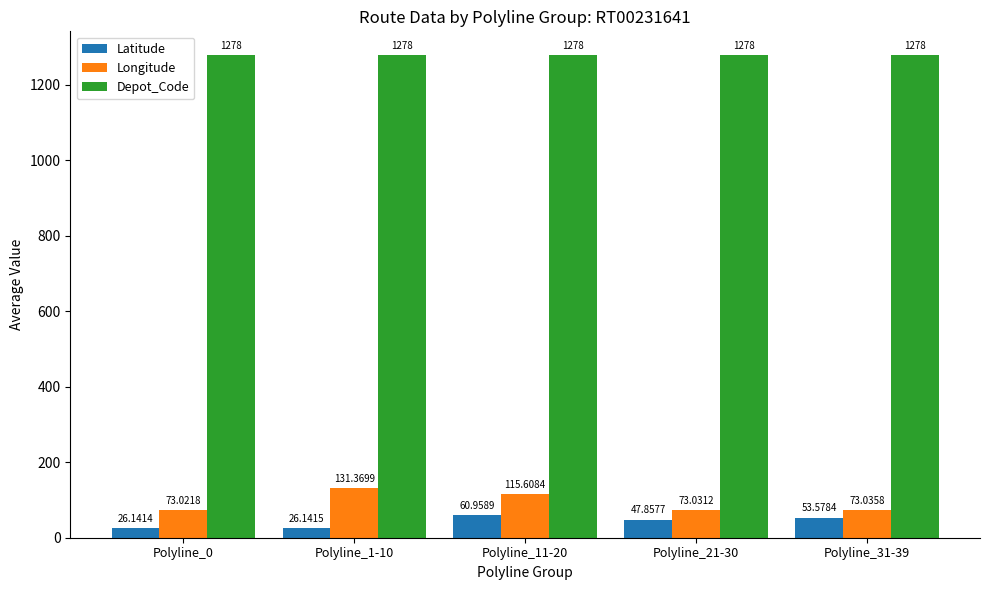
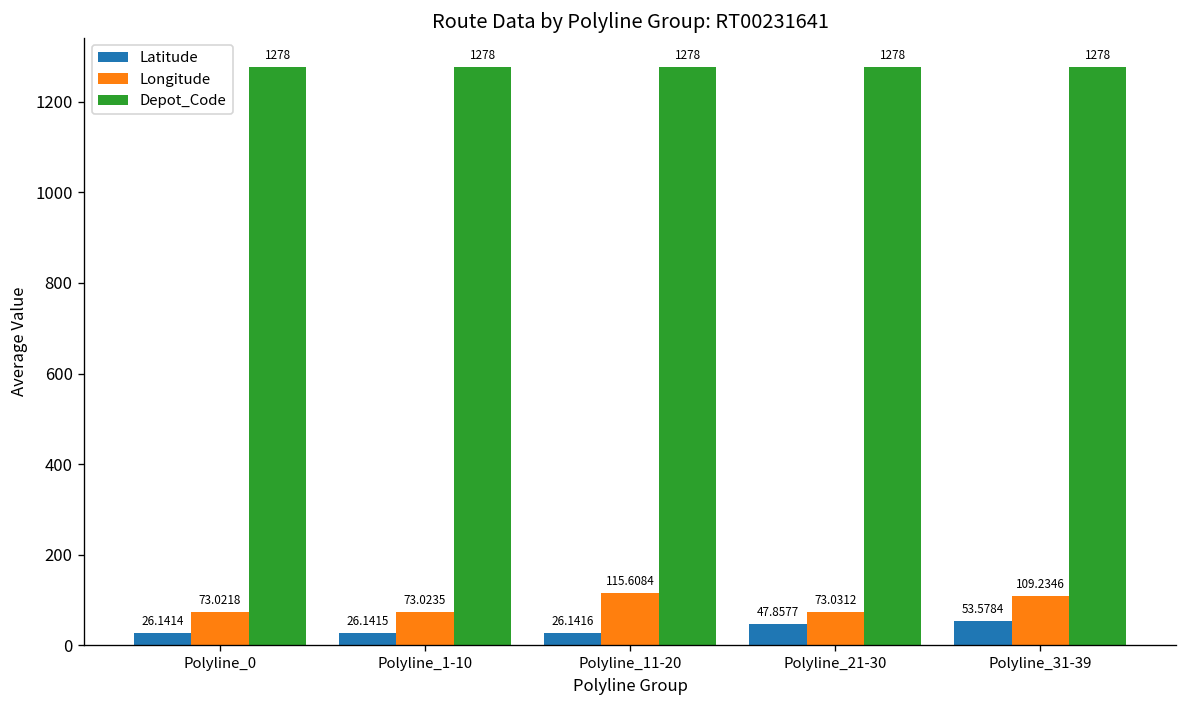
  {
    "Latitude": {
      "Polyline_0": 26.1414,
      "Polyline_1-10": 26.1415,
-     "Polyline_11-20": 60.9589,
+     "Polyline_11-20": 26.1416,
      "Polyline_21-30": 47.8577,
      "Polyline_31-39": 53.5784
    },
    "Longitude": {
      "Polyline_0": 73.0218,
-     "Polyline_1-10": 131.3699,
+     "Polyline_1-10": 73.0235,
      "Polyline_11-20": 115.6084,
      "Polyline_21-30": 73.0312,
-     "Polyline_31-39": 73.0358
+     "Polyline_31-39": 109.2346
    },
    "Depot_Code": {
      "Polyline_0": 1278,
      "Polyline_1-10": 1278,
      "Polyline_11-20": 1278,
      "Polyline_21-30": 1278,
      "Polyline_31-39": 1278
    }
  }
